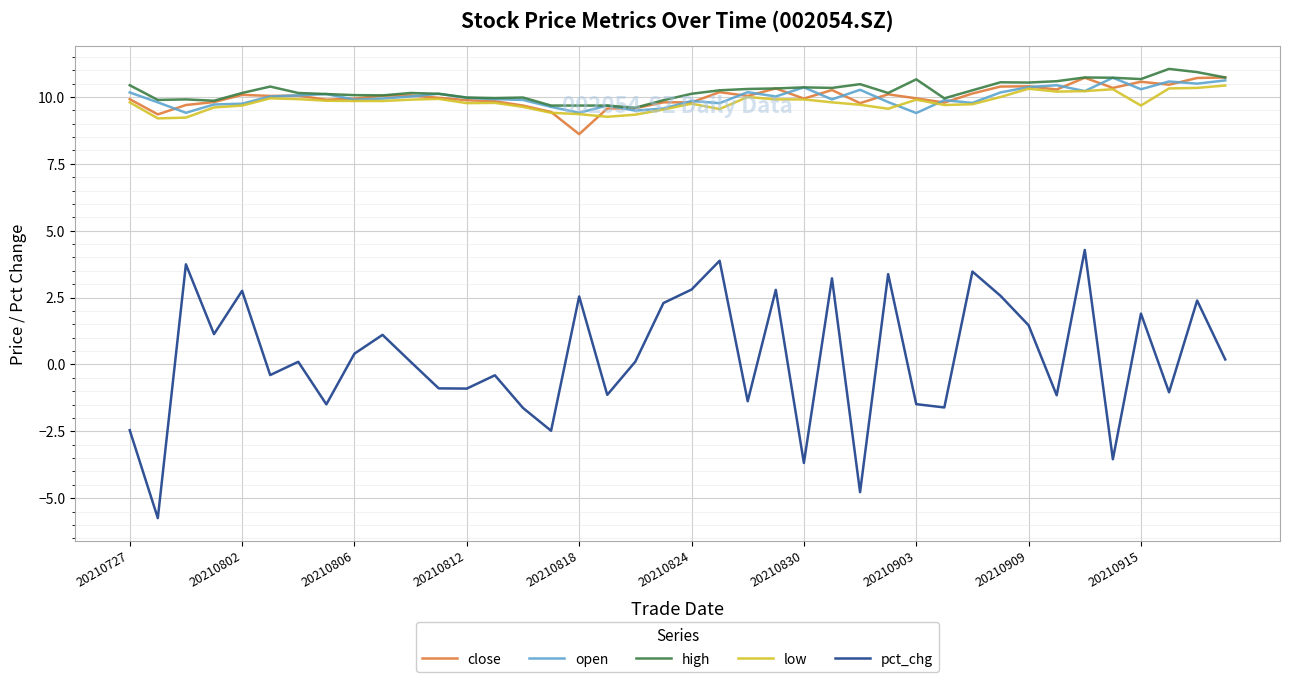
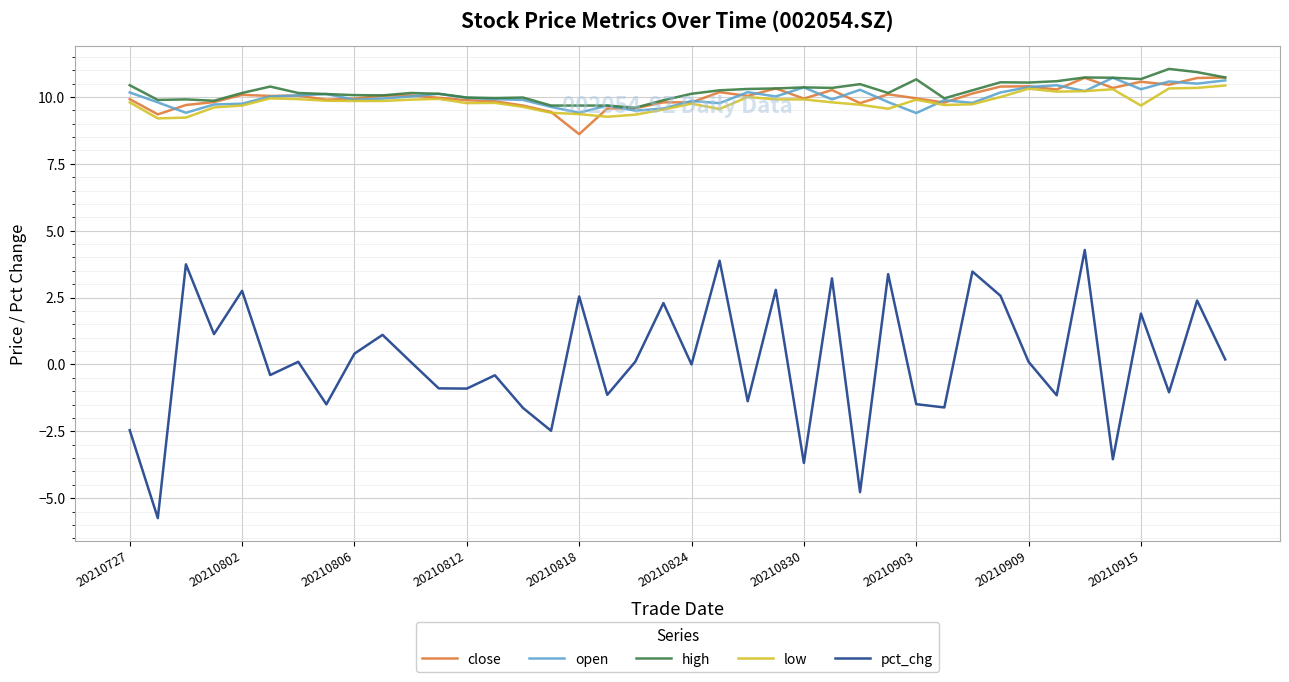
  {
    "close": {
      "20210727": 9.9,
      "20210818": 8.6,
      "20210915": 10.6
    },
    "open": {
      "20210727": 10.2,
      "20210903": 9.4,
      "20210915": 10.3
    },
    "high": {
      "20210727": 10.4,
      "20210806": 10.1,
      "20210903": 10.7,
      "20210909": 10.5,
      "20210915": 10.7
    },
    "low": {
      "20210727": 9.8,
      "20210812": 9.8,
      "20210915": 9.7
    },
    "pct_chg": {
      "20210727": -2.5,
      "20210802": 2.8,
      "20210806": 0.4,
      "20210812": -0.9,
      "20210818": 2.5,
-     "20210824": 2.8,
+     "20210824": 0.0,
      "20210830": -3.7,
      "20210903": -1.5,
-     "20210909": 1.5,
+     "20210909": 0.1,
      "20210915": 1.9
    }
  }
